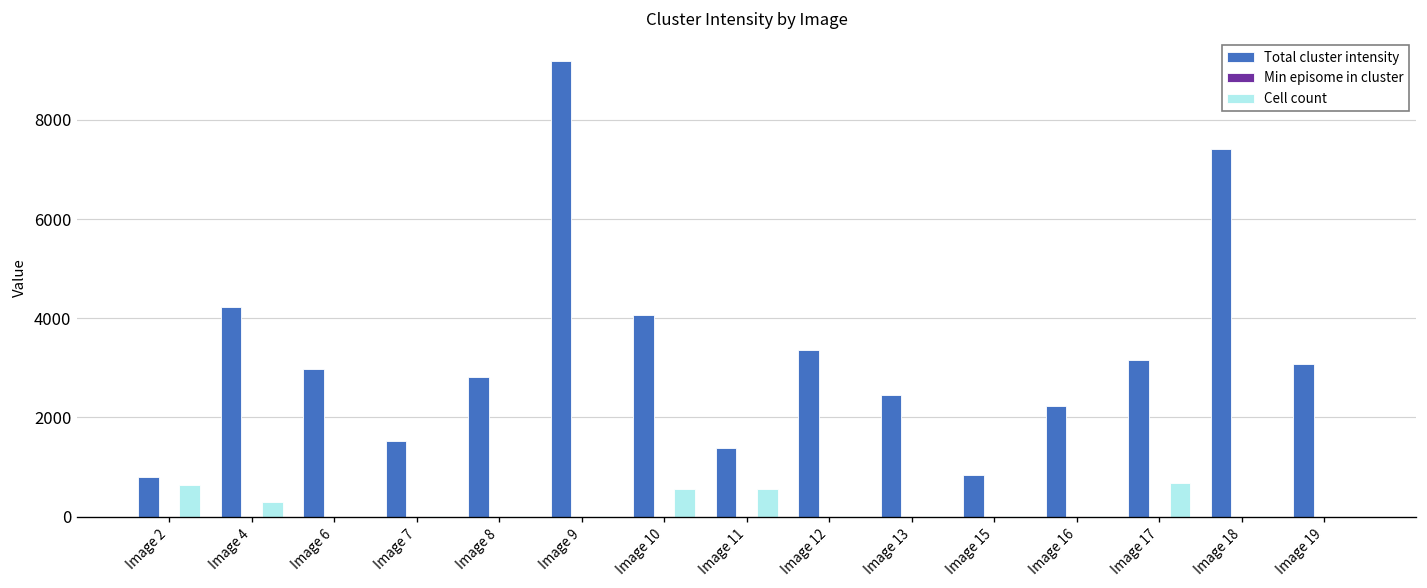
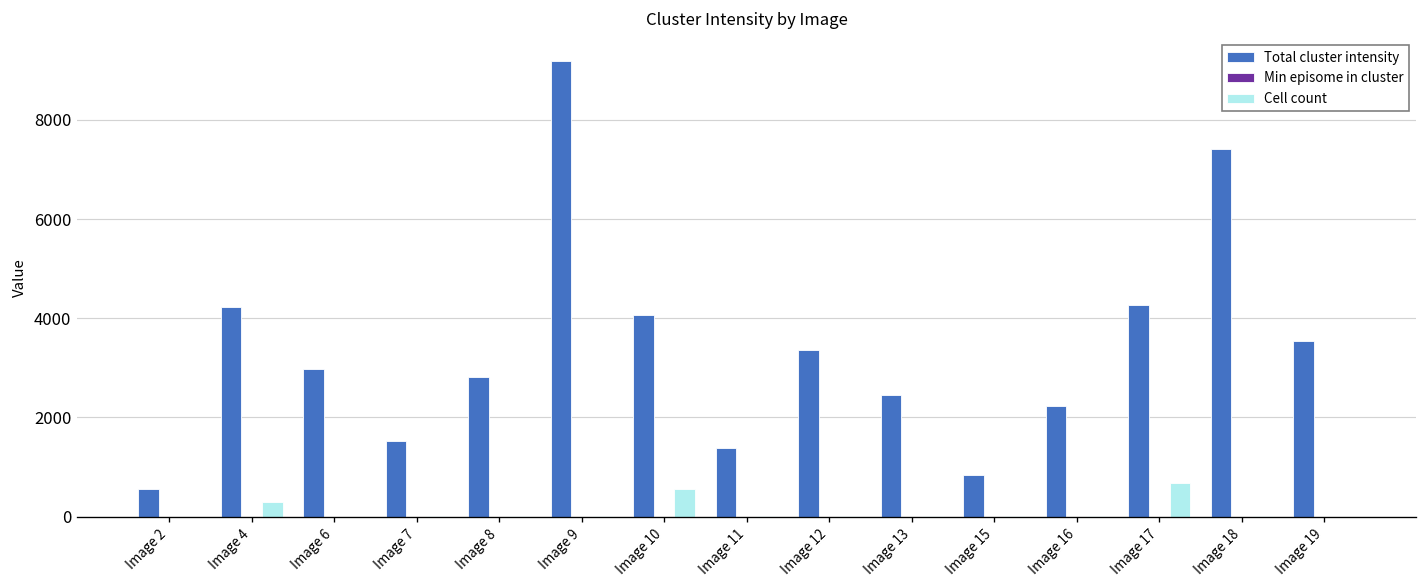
  {
    "Total cluster intensity": {
-     "Image 2": 800,
+     "Image 2": 600,
      "Image 4": 4200,
      "Image 6": 3000,
      "Image 7": 1500,
      "Image 8": 2800,
      "Image 9": 9200,
      "Image 10": 4100,
      "Image 11": 1400,
      "Image 12": 3400,
      "Image 13": 2500,
      "Image 15": 800,
      "Image 16": 2200,
-     "Image 17": 3200,
+     "Image 17": 4300,
      "Image 18": 7400,
-     "Image 19": 3100
+     "Image 19": 3500
    },
    "Cell count": {
-     "Image 2": 600,
+     "Image 2": 0,
      "Image 4": 300,
      "Image 10": 600,
-     "Image 11": 600,
+     "Image 11": 0,
      "Image 17": 700
    }
  }
